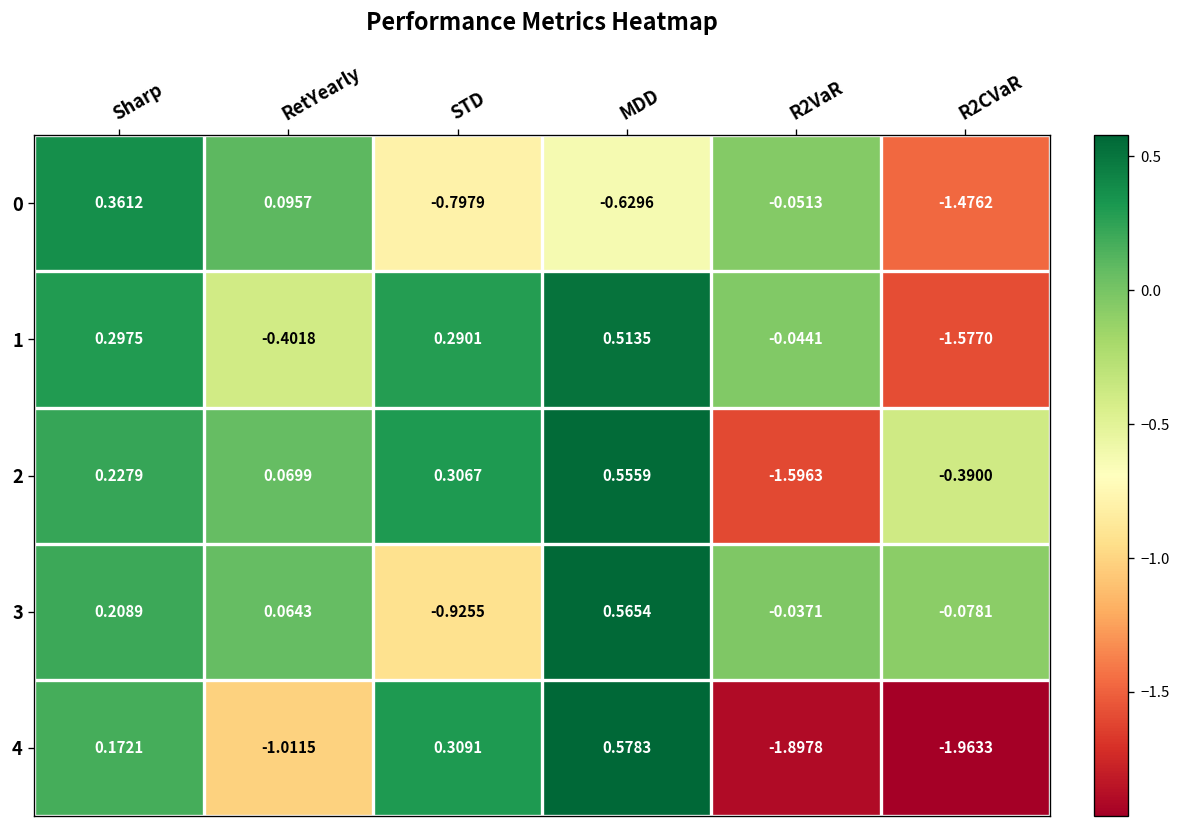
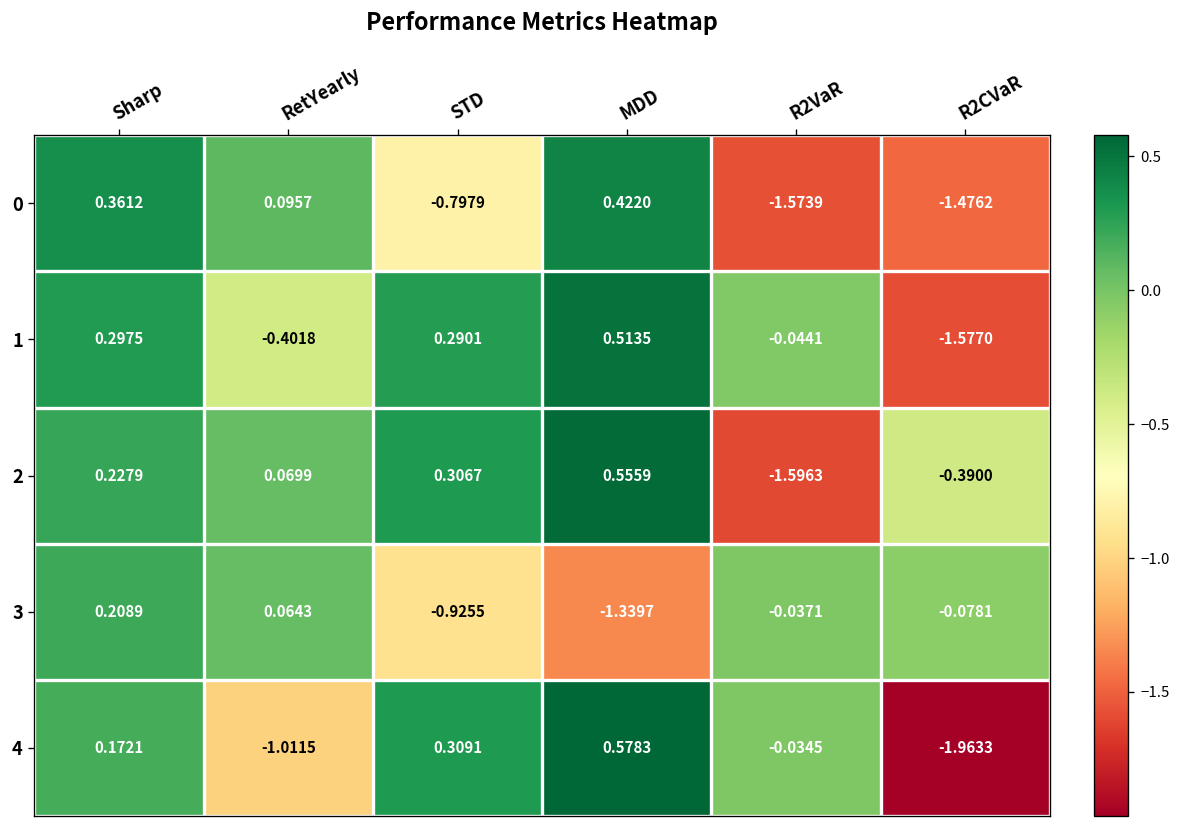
  {
    "0": {
      "Sharp": 0.3612,
      "RetYearly": 0.0957,
      "STD": -0.7979,
-     "MDD": -0.6296,
-     "R2VaR": -0.0513,
+     "MDD": 0.4220,
+     "R2VaR": -1.5739,
      "R2CVaR": -1.4762
    },
    "1": {
      "Sharp": 0.2975,
      "RetYearly": -0.4018,
      "STD": 0.2901,
      "MDD": 0.5135,
      "R2VaR": -0.0441,
      "R2CVaR": -1.5770
    },
    "2": {
      "Sharp": 0.2279,
      "RetYearly": 0.0699,
      "STD": 0.3067,
      "MDD": 0.5559,
      "R2VaR": -1.5963,
      "R2CVaR": -0.3900
    },
    "3": {
      "Sharp": 0.2089,
      "RetYearly": 0.0643,
      "STD": -0.9255,
-     "MDD": 0.5654,
+     "MDD": -1.3397,
      "R2VaR": -0.0371,
      "R2CVaR": -0.0781
    },
    "4": {
      "Sharp": 0.1721,
      "RetYearly": -1.0115,
      "STD": 0.3091,
      "MDD": 0.5783,
-     "R2VaR": -1.8978,
+     "R2VaR": -0.0345,
      "R2CVaR": -1.9633
    }
  }
